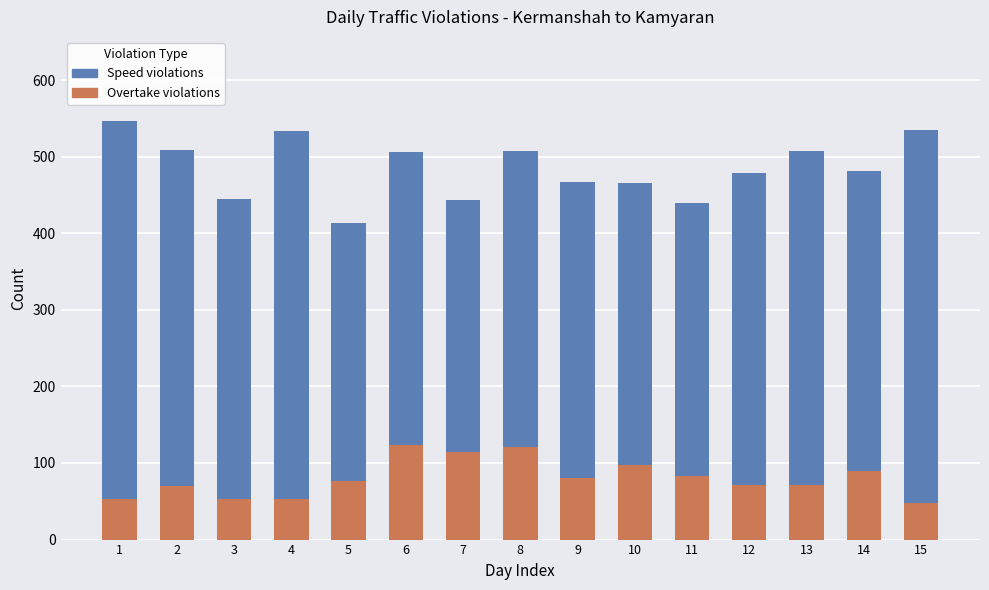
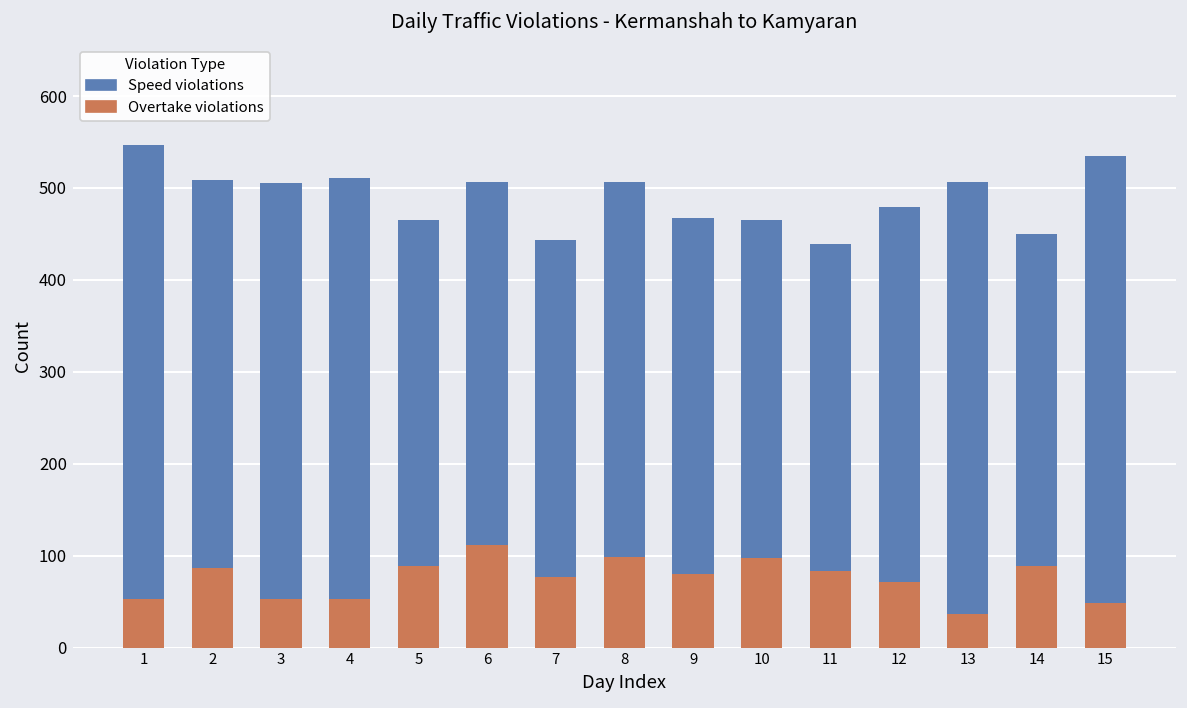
  {
    "Speed violations": {
      "1": 550,
      "2": 510,
-     "3": 450,
-     "4": 530,
-     "5": 410,
+     "3": 510,
+     "4": 510,
+     "5": 470,
      "6": 510,
      "7": 440,
      "8": 510,
      "9": 470,
      "10": 470,
      "11": 440,
      "12": 480,
      "13": 510,
-     "14": 480,
+     "14": 450,
      "15": 540
    },
    "Overtake violations": {
-     "2": 70,
-     "5": 80,
-     "6": 120,
-     "7": 120,
-     "8": 120,
-     "13": 70
+     "2": 90,
+     "5": 90,
+     "6": 110,
+     "7": 80,
+     "8": 100,
+     "13": 40
    }
  }
